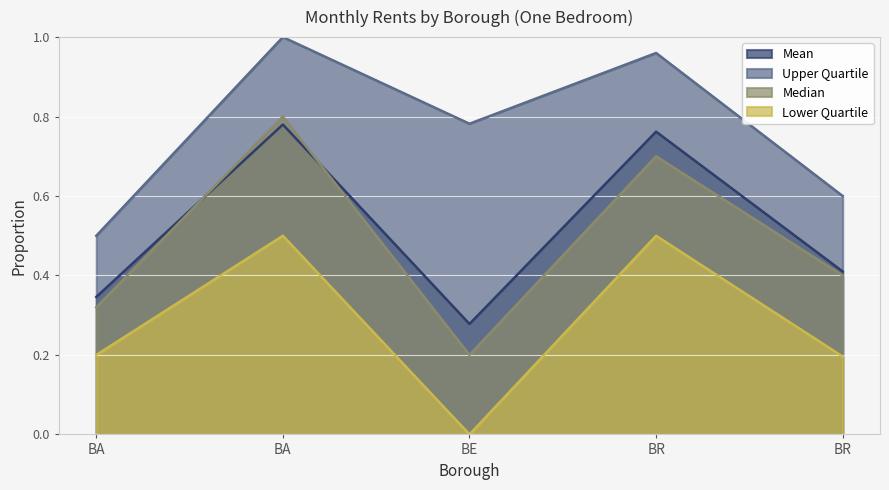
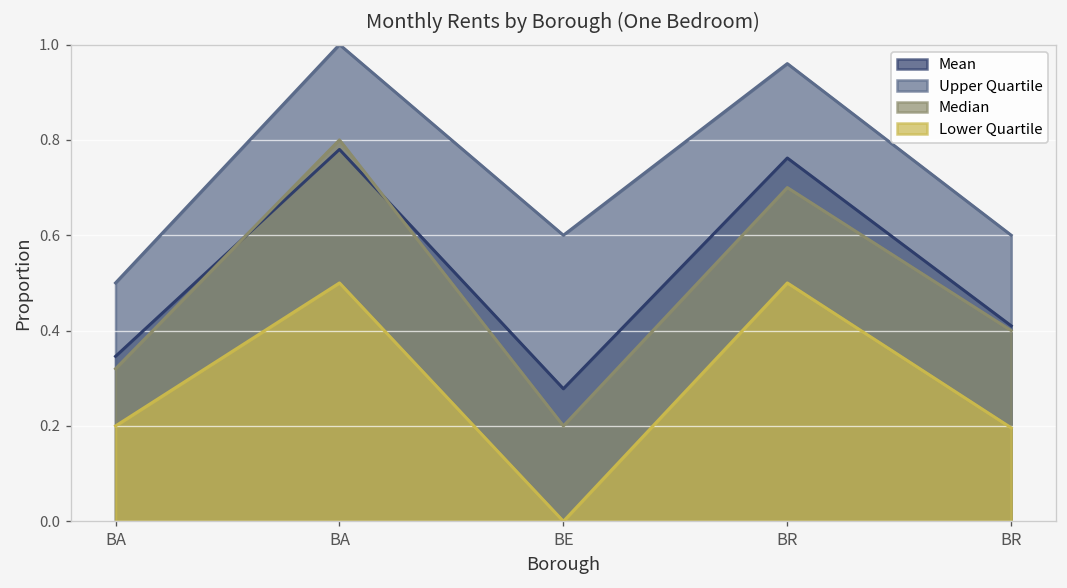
  {
    "Mean": {
      "BE": 0.28
    },
    "Upper Quartile": {
-     "BE": 0.78
+     "BE": 0.60
    },
    "Median": {
      "BE": 0.20
    },
    "Lower Quartile": {
      "BE": 0.00
    }
  }
